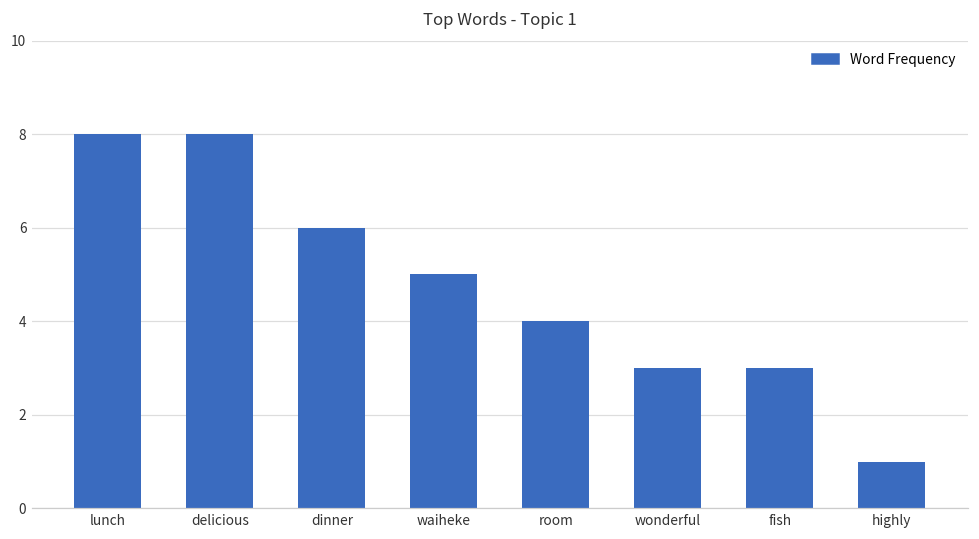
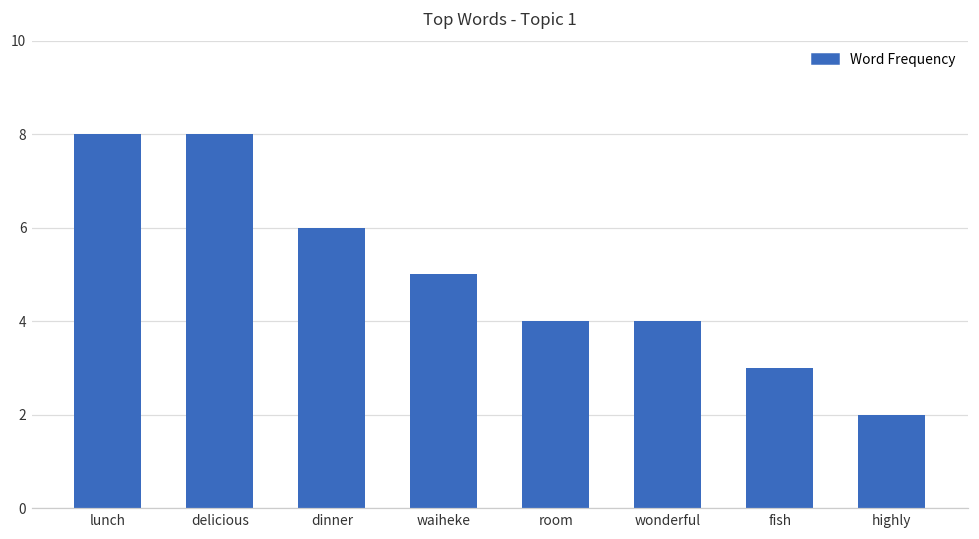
  {
    "lunch": 8,
    "delicious": 8,
    "dinner": 6,
    "waiheke": 5,
    "room": 4,
-   "wonderful": 3,
+   "wonderful": 4,
    "fish": 3,
-   "highly": 1
+   "highly": 2
  }
